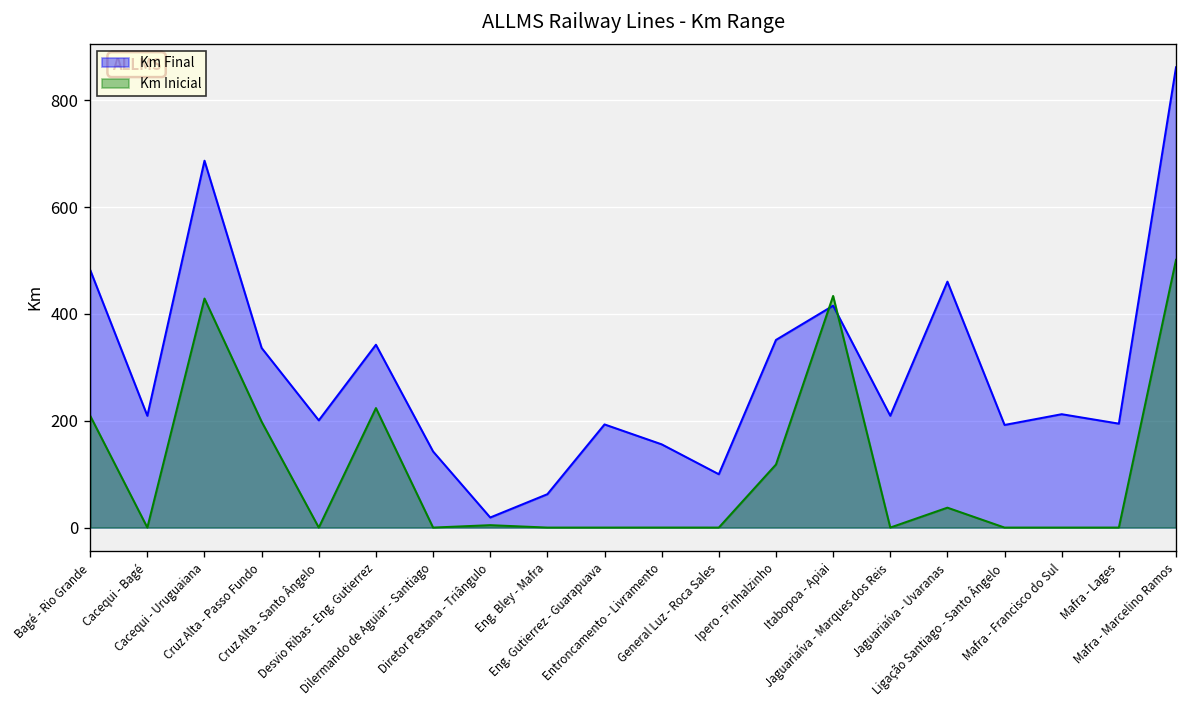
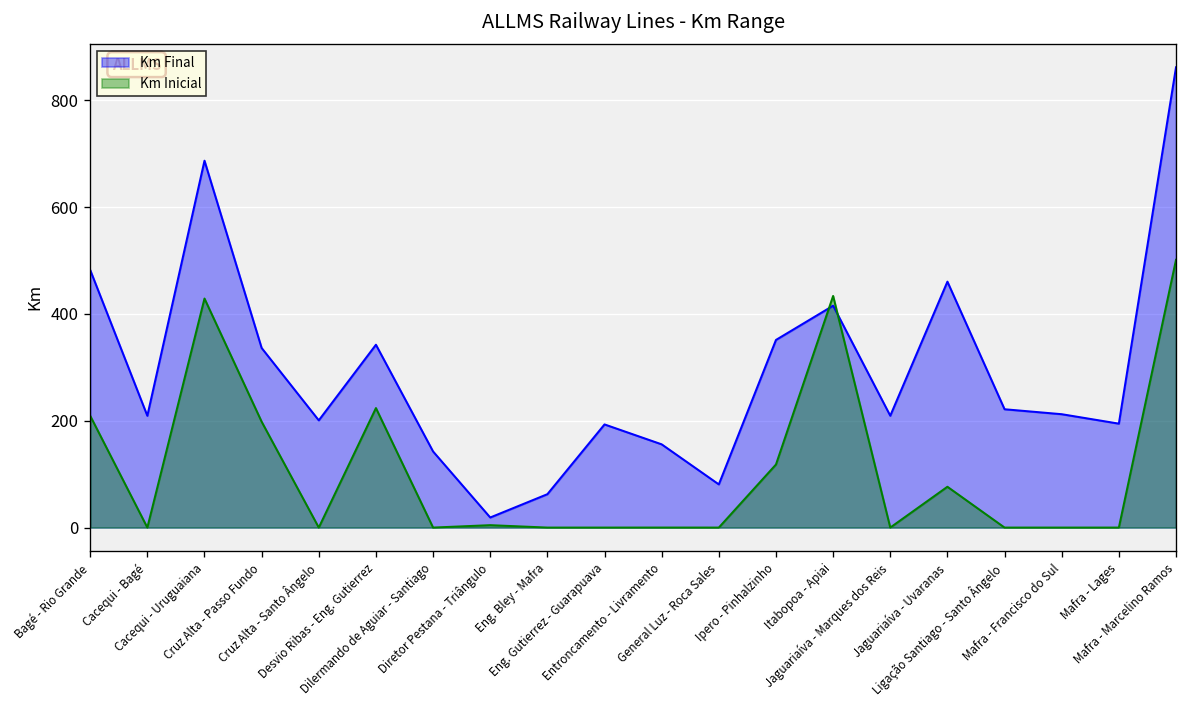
  {
    "Km Final": {
      "Bagé - Rio Grande": 480,
      "Cacequi - Bagé": 210,
      "Cacequi - Uruguaiana": 690,
      "Cruz Alta - Passo Fundo": 340,
      "Cruz Alta - Santo Ângelo": 200,
      "Desvio Ribas - Eng. Gutierrez": 340,
      "Dilermando de Aguiar - Santiago": 140,
      "Diretor Pestana - Triângulo": 20,
      "Eng. Bley - Mafra": 60,
      "Eng. Gutierrez - Guarapuava": 190,
      "Entroncamento - Livramento": 160,
-     "General Luz - Roca Sales": 100,
+     "General Luz - Roca Sales": 80,
      "Ipero - Pinhalzinho": 350,
      "Itabopoa - Apiai": 420,
      "Jaguariaíva - Marques dos Reis": 210,
      "Jaguariaíva - Uvaranas": 460,
-     "Ligação Santiago - Santo Ângelo": 190,
+     "Ligação Santiago - Santo Ângelo": 220,
      "Mafra - Francisco do Sul": 210,
      "Mafra - Lages": 190,
      "Mafra - Marcelino Ramos": 860
    },
    "Km Inicial": {
      "Bagé - Rio Grande": 210,
      "Cacequi - Bagé": 0,
      "Cacequi - Uruguaiana": 430,
      "Cruz Alta - Passo Fundo": 200,
      "Cruz Alta - Santo Ângelo": 0,
      "Desvio Ribas - Eng. Gutierrez": 220,
      "Dilermando de Aguiar - Santiago": 0,
      "Diretor Pestana - Triângulo": 0,
      "Eng. Bley - Mafra": 0,
      "Eng. Gutierrez - Guarapuava": 0,
      "Entroncamento - Livramento": 0,
      "General Luz - Roca Sales": 0,
      "Ipero - Pinhalzinho": 120,
      "Itabopoa - Apiai": 430,
      "Jaguariaíva - Marques dos Reis": 0,
-     "Jaguariaíva - Uvaranas": 40,
+     "Jaguariaíva - Uvaranas": 80,
      "Ligação Santiago - Santo Ângelo": 0,
      "Mafra - Francisco do Sul": 0,
      "Mafra - Lages": 0,
      "Mafra - Marcelino Ramos": 500
    }
  }
